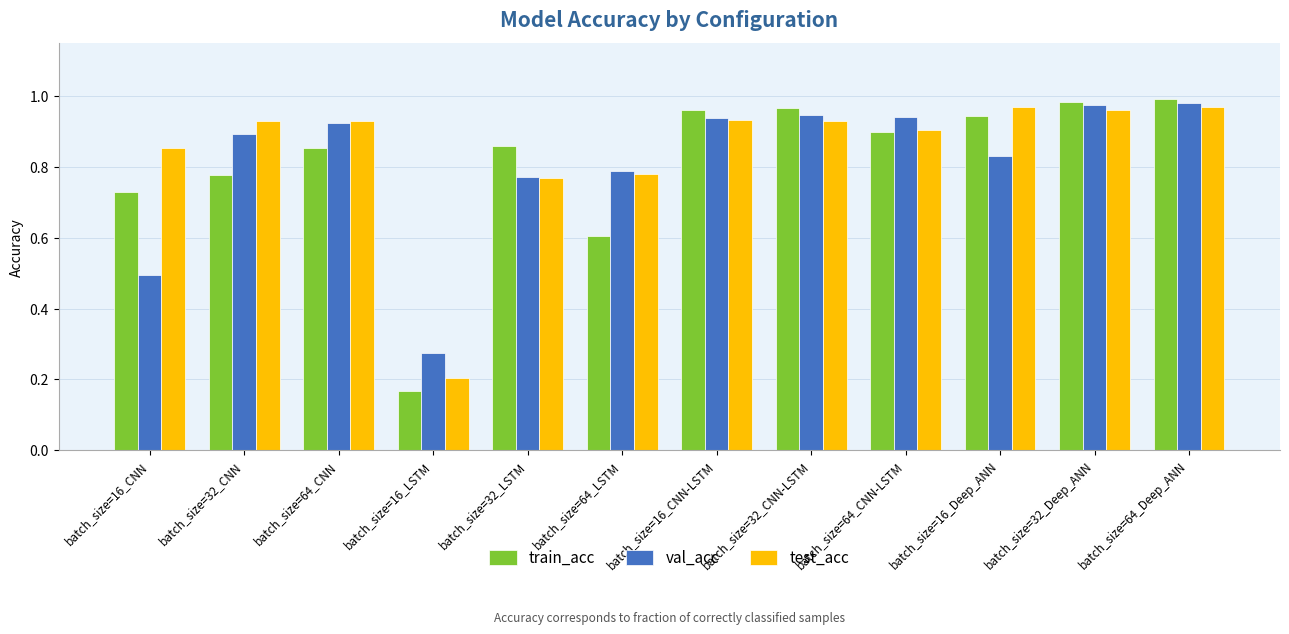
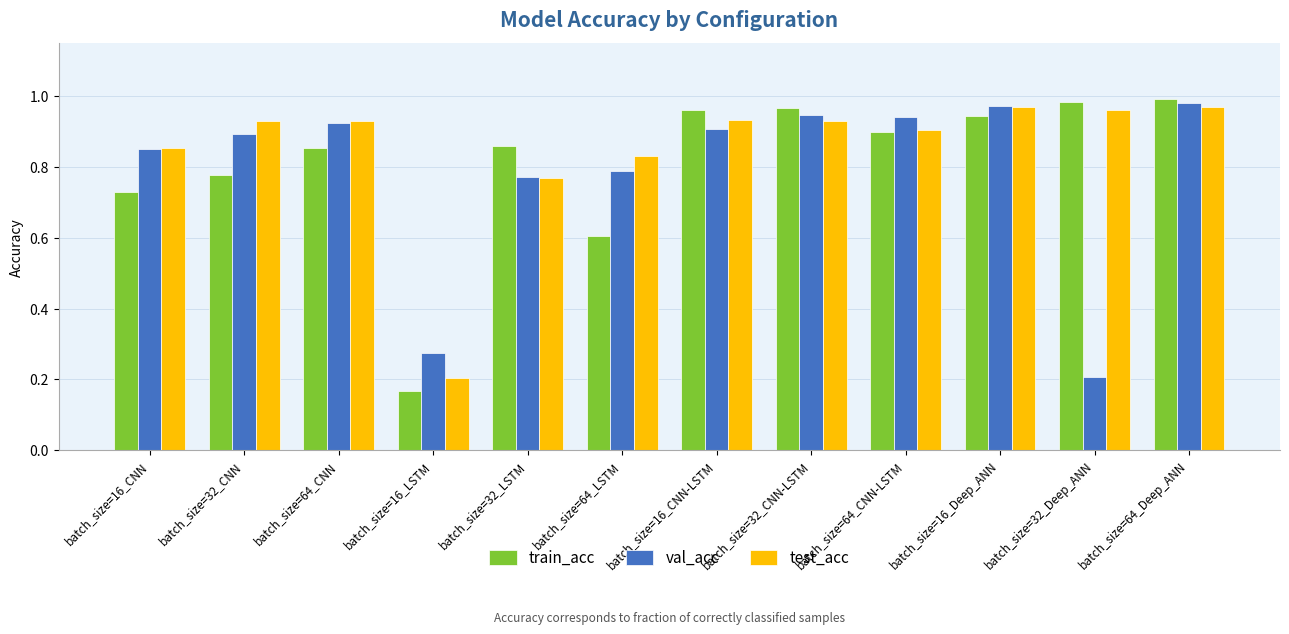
  {
    "train_acc": {
      "batch_size=16_CNN": 0.73,
      "batch_size=32_CNN": 0.78,
      "batch_size=64_CNN": 0.85,
      "batch_size=16_LSTM": 0.17,
      "batch_size=32_LSTM": 0.86,
      "batch_size=64_LSTM": 0.61,
      "batch_size=16_CNN-LSTM": 0.96,
      "batch_size=32_CNN-LSTM": 0.97,
      "batch_size=64_CNN-LSTM": 0.90,
      "batch_size=16_Deep_ANN": 0.94,
      "batch_size=32_Deep_ANN": 0.98,
      "batch_size=64_Deep_ANN": 0.99
    },
    "val_acc": {
-     "batch_size=16_CNN": 0.49,
+     "batch_size=16_CNN": 0.85,
      "batch_size=32_CNN": 0.89,
      "batch_size=64_CNN": 0.92,
      "batch_size=16_LSTM": 0.28,
      "batch_size=32_LSTM": 0.77,
      "batch_size=64_LSTM": 0.79,
-     "batch_size=16_CNN-LSTM": 0.94,
+     "batch_size=16_CNN-LSTM": 0.91,
      "batch_size=32_CNN-LSTM": 0.95,
      "batch_size=64_CNN-LSTM": 0.94,
-     "batch_size=16_Deep_ANN": 0.83,
-     "batch_size=32_Deep_ANN": 0.97,
+     "batch_size=16_Deep_ANN": 0.97,
+     "batch_size=32_Deep_ANN": 0.21,
      "batch_size=64_Deep_ANN": 0.98
    },
    "test_acc": {
      "batch_size=16_CNN": 0.85,
      "batch_size=32_CNN": 0.93,
      "batch_size=64_CNN": 0.93,
      "batch_size=16_LSTM": 0.20,
      "batch_size=32_LSTM": 0.77,
-     "batch_size=64_LSTM": 0.78,
+     "batch_size=64_LSTM": 0.83,
      "batch_size=16_CNN-LSTM": 0.93,
      "batch_size=32_CNN-LSTM": 0.93,
      "batch_size=64_CNN-LSTM": 0.91,
      "batch_size=16_Deep_ANN": 0.97,
      "batch_size=32_Deep_ANN": 0.96,
      "batch_size=64_Deep_ANN": 0.97
    }
  }
